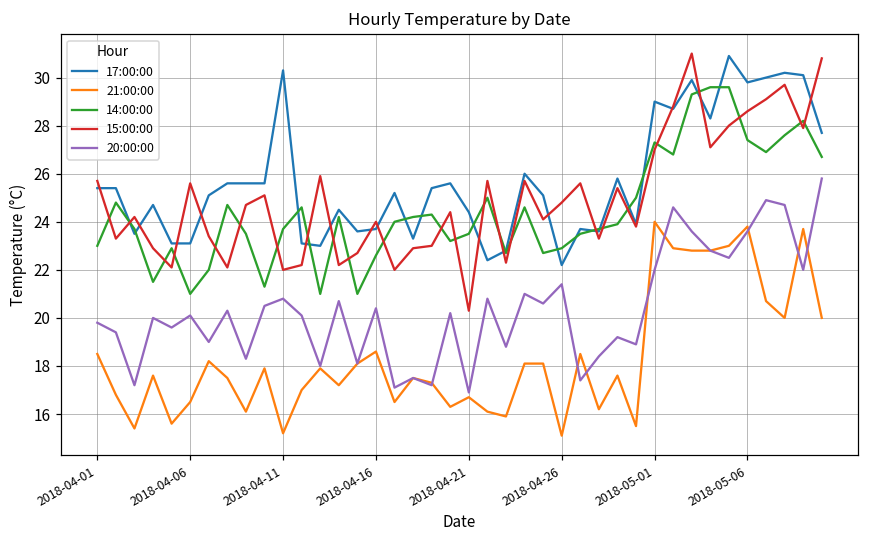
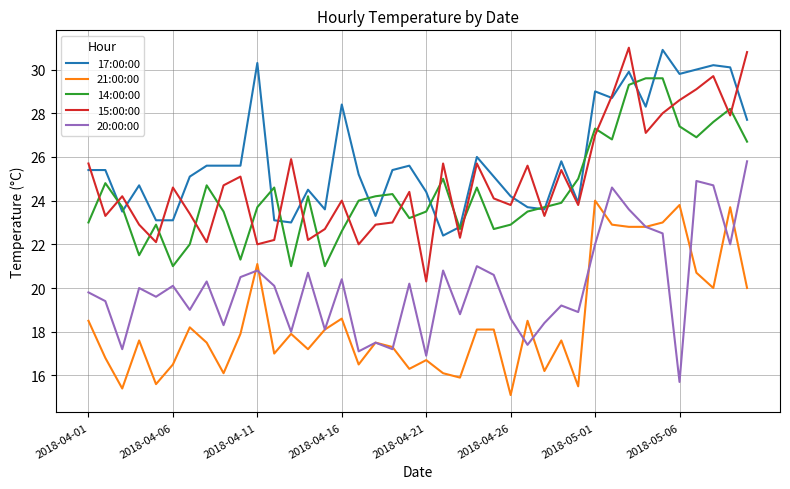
  {
    "17:00:00": {
      "2018-04-01": 25.4,
      "2018-04-06": 23.1,
      "2018-04-11": 30.3,
-     "2018-04-16": 23.7,
+     "2018-04-16": 28.4,
      "2018-04-21": 24.4,
-     "2018-04-26": 22.2,
+     "2018-04-26": 24.2,
      "2018-05-01": 29.0,
      "2018-05-06": 29.8
    },
    "21:00:00": {
      "2018-04-01": 18.5,
      "2018-04-06": 16.5,
-     "2018-04-11": 15.2,
+     "2018-04-11": 21.1,
      "2018-04-16": 18.6,
      "2018-04-21": 16.7,
      "2018-04-26": 15.1,
      "2018-05-01": 24.0,
      "2018-05-06": 23.8
    },
    "14:00:00": {
      "2018-04-01": 23.0,
      "2018-04-06": 21.0,
      "2018-04-11": 23.7,
      "2018-04-16": 22.6,
      "2018-04-21": 23.5,
      "2018-04-26": 22.9,
      "2018-05-01": 27.3,
      "2018-05-06": 27.4
    },
    "15:00:00": {
      "2018-04-01": 25.7,
-     "2018-04-06": 25.6,
+     "2018-04-06": 24.6,
      "2018-04-11": 22.0,
      "2018-04-16": 24.0,
      "2018-04-21": 20.3,
-     "2018-04-26": 24.8,
+     "2018-04-26": 23.8,
      "2018-05-01": 27.0,
      "2018-05-06": 28.6
    },
    "20:00:00": {
      "2018-04-01": 19.8,
      "2018-04-06": 20.1,
      "2018-04-11": 20.8,
      "2018-04-16": 20.4,
      "2018-04-21": 16.9,
-     "2018-04-26": 21.4,
+     "2018-04-26": 18.6,
      "2018-05-01": 22.0,
-     "2018-05-06": 23.6
+     "2018-05-06": 15.7
    }
  }
